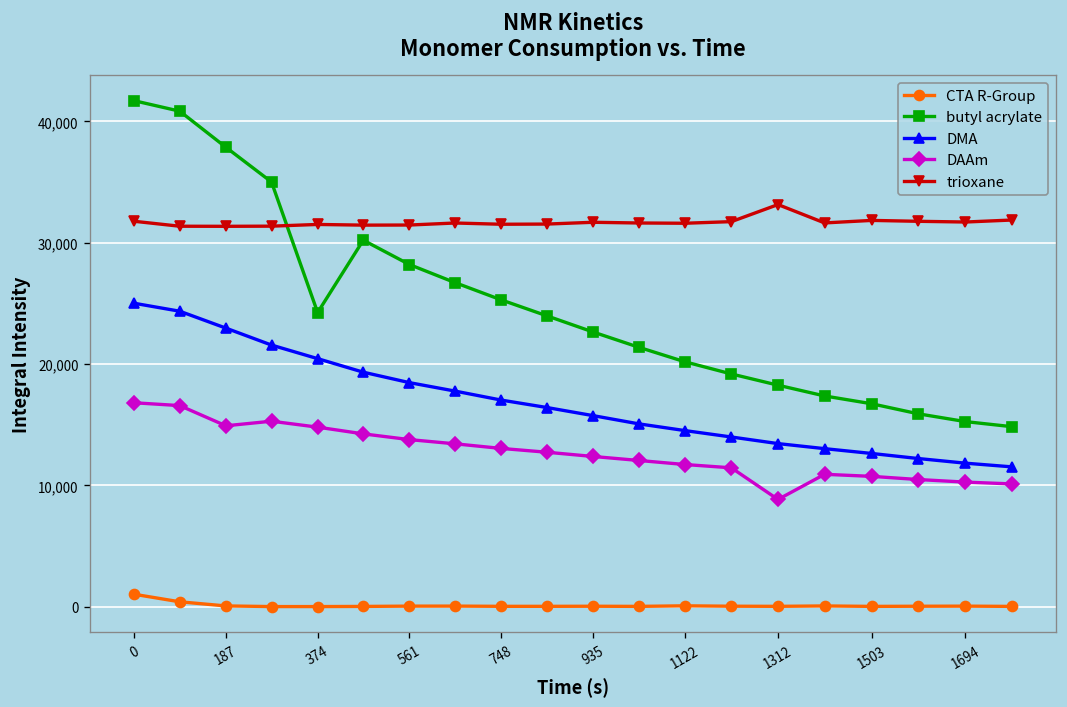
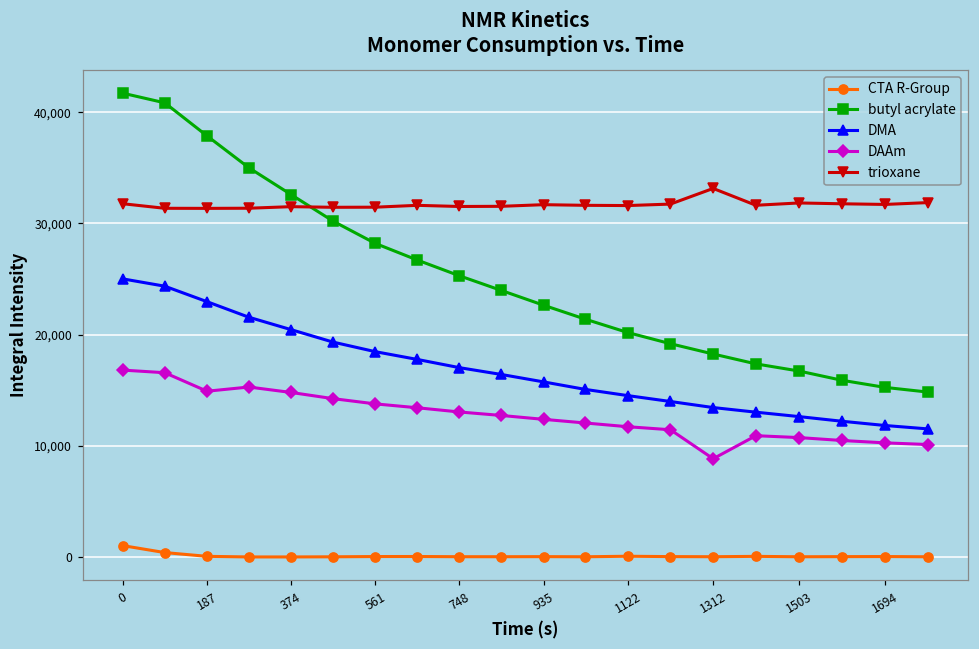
  {
    "CTA R-Group": {
      "0": "1,000",
      "187": "100",
      "374": "0",
      "561": "0",
      "748": "0",
      "935": "0",
      "1122": "100",
      "1312": "0",
      "1503": "0",
      "1694": "0"
    },
    "butyl acrylate": {
      "0": "41,700",
      "187": "37,900",
-     "374": "24,200",
+     "374": "32,600",
      "561": "28,200",
      "748": "25,300",
      "935": "22,600",
      "1122": "20,200",
      "1312": "18,300",
      "1503": "16,700",
      "1694": "15,300"
    },
    "DMA": {
      "0": "25,000",
      "187": "23,000",
      "374": "20,400",
      "561": "18,500",
      "748": "17,000",
      "935": "15,700",
      "1122": "14,500",
      "1312": "13,400",
      "1503": "12,600",
      "1694": "11,800"
    },
    "DAAm": {
      "0": "16,800",
      "187": "14,900",
      "374": "14,800",
      "561": "13,800",
      "748": "13,000",
      "935": "12,400",
      "1122": "11,700",
      "1312": "8,800",
      "1503": "10,700",
      "1694": "10,300"
    },
    "trioxane": {
      "0": "31,800",
      "187": "31,300",
      "374": "31,500",
      "561": "31,500",
      "748": "31,500",
      "935": "31,700",
      "1122": "31,600",
      "1312": "33,100",
      "1503": "31,800",
      "1694": "31,700"
    }
  }
